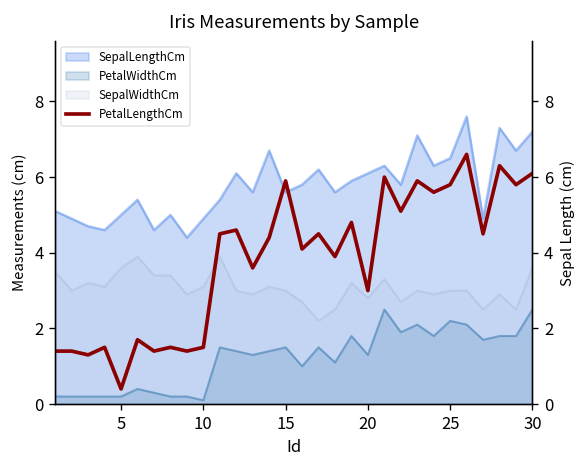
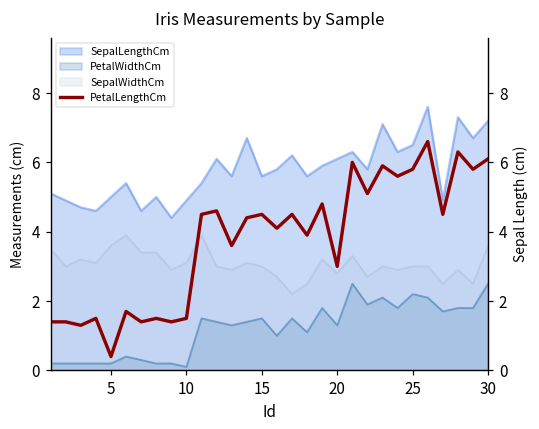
  {
    "PetalLengthCm": {
      "5": 0.4,
      "10": 1.5,
-     "15": 5.9,
+     "15": 4.5,
      "20": 3.0,
      "25": 5.8,
      "30": 6.1
    }
  }
